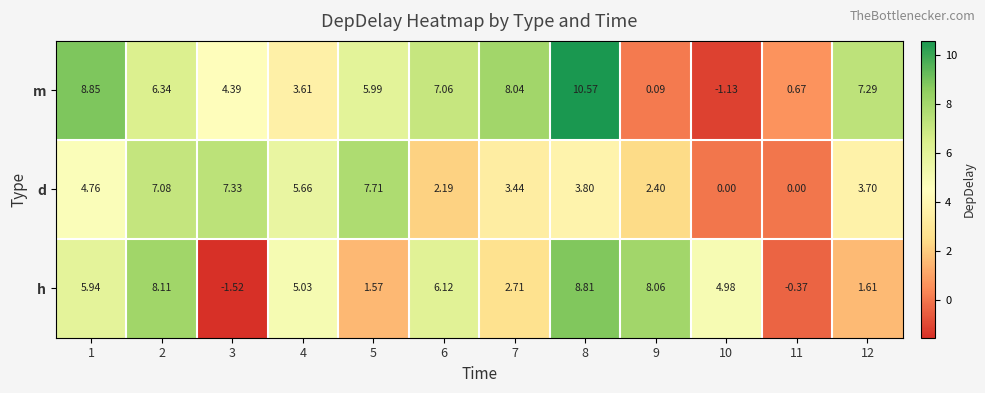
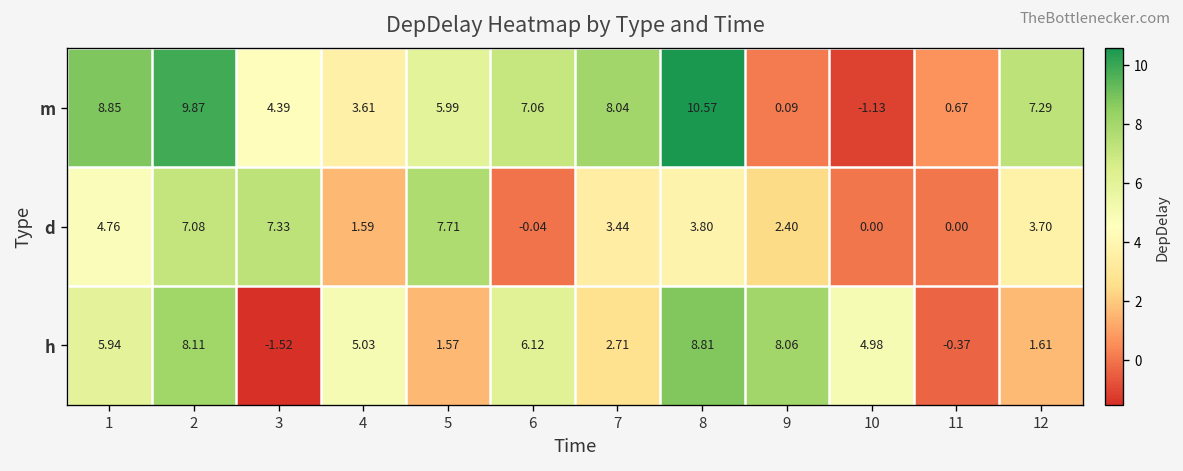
  {
    "m": {
      "1": 8.85,
-     "2": 6.34,
+     "2": 9.87,
      "3": 4.39,
      "4": 3.61,
      "5": 5.99,
      "6": 7.06,
      "7": 8.04,
      "8": 10.57,
      "9": 0.09,
      "10": -1.13,
      "11": 0.67,
      "12": 7.29
    },
    "d": {
      "1": 4.76,
      "2": 7.08,
      "3": 7.33,
-     "4": 5.66,
+     "4": 1.59,
      "5": 7.71,
-     "6": 2.19,
+     "6": -0.04,
      "7": 3.44,
      "8": 3.80,
      "9": 2.40,
      "10": 0.00,
      "11": 0.00,
      "12": 3.70
    },
    "h": {
      "1": 5.94,
      "2": 8.11,
      "3": -1.52,
      "4": 5.03,
      "5": 1.57,
      "6": 6.12,
      "7": 2.71,
      "8": 8.81,
      "9": 8.06,
      "10": 4.98,
      "11": -0.37,
      "12": 1.61
    }
  }
